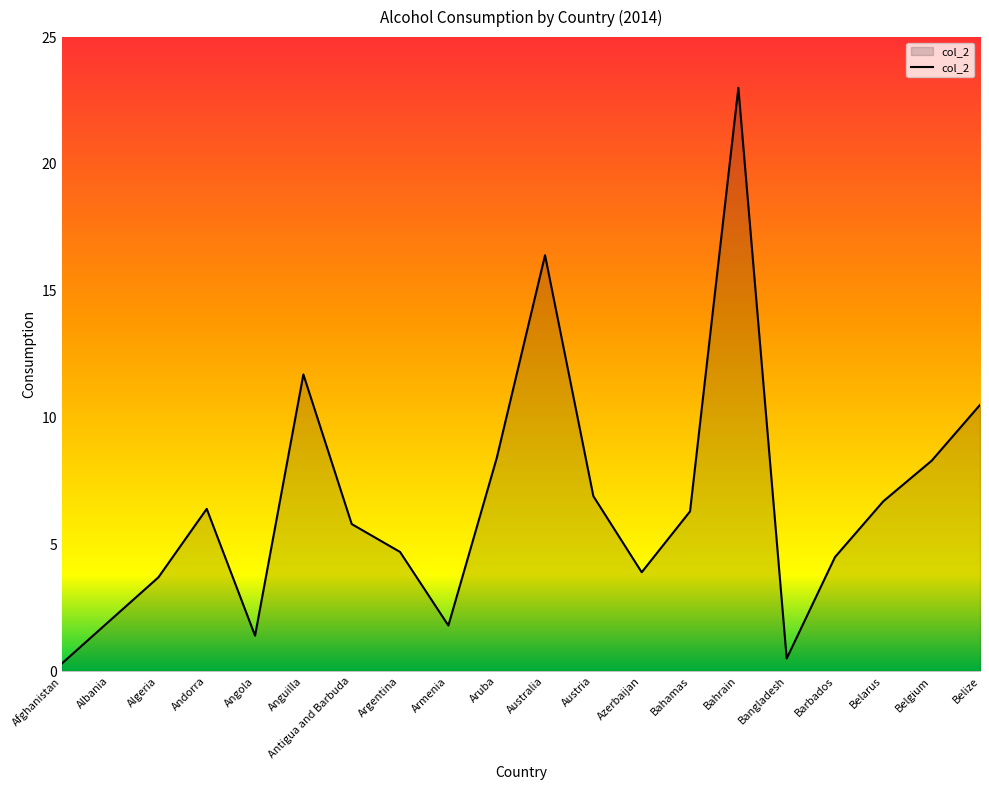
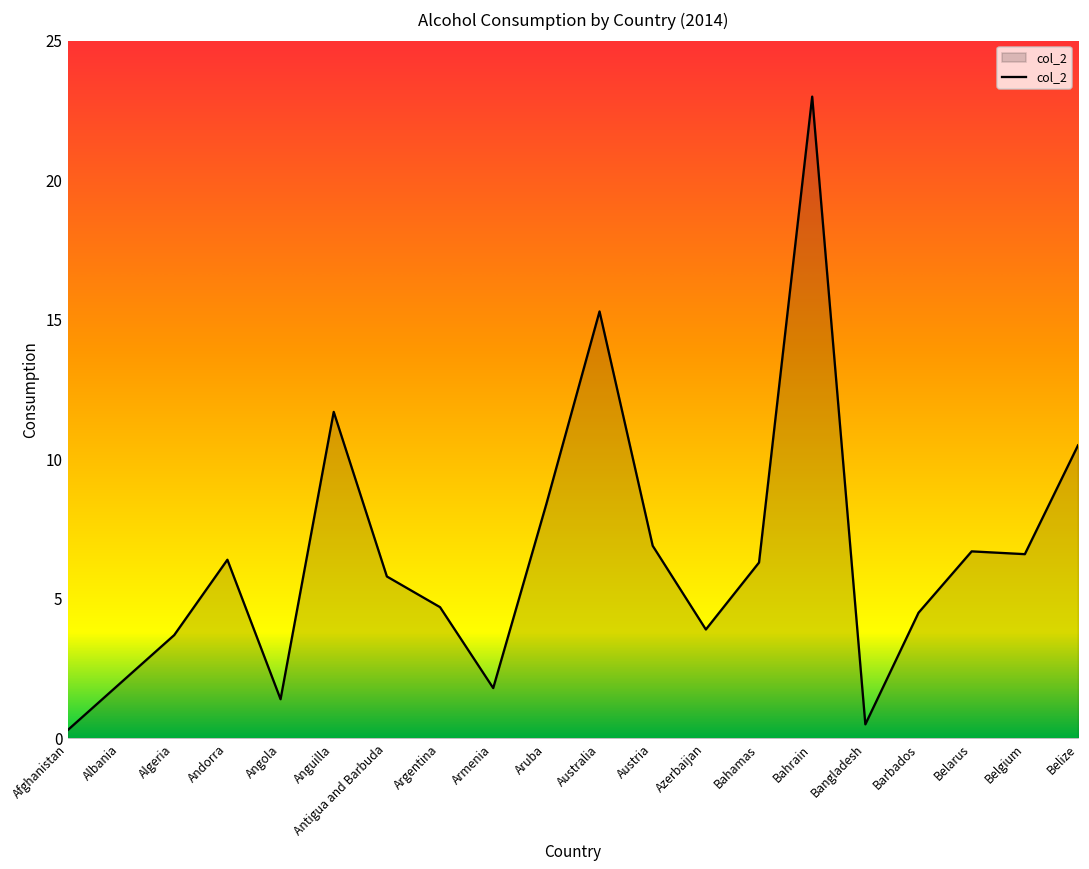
  {
    "Afghanistan": 0.3,
    "Albania": 2.0,
    "Algeria": 3.7,
    "Andorra": 6.4,
    "Angola": 1.4,
    "Anguilla": 11.7,
    "Antigua and Barbuda": 5.8,
    "Argentina": 4.7,
    "Armenia": 1.8,
    "Aruba": 8.4,
-   "Australia": 16.4,
+   "Australia": 15.3,
    "Austria": 6.9,
    "Azerbaijan": 3.9,
    "Bahamas": 6.3,
    "Bahrain": 23.0,
    "Bangladesh": 0.5,
    "Barbados": 4.5,
    "Belarus": 6.7,
-   "Belgium": 8.3,
+   "Belgium": 6.6,
    "Belize": 10.5
  }
